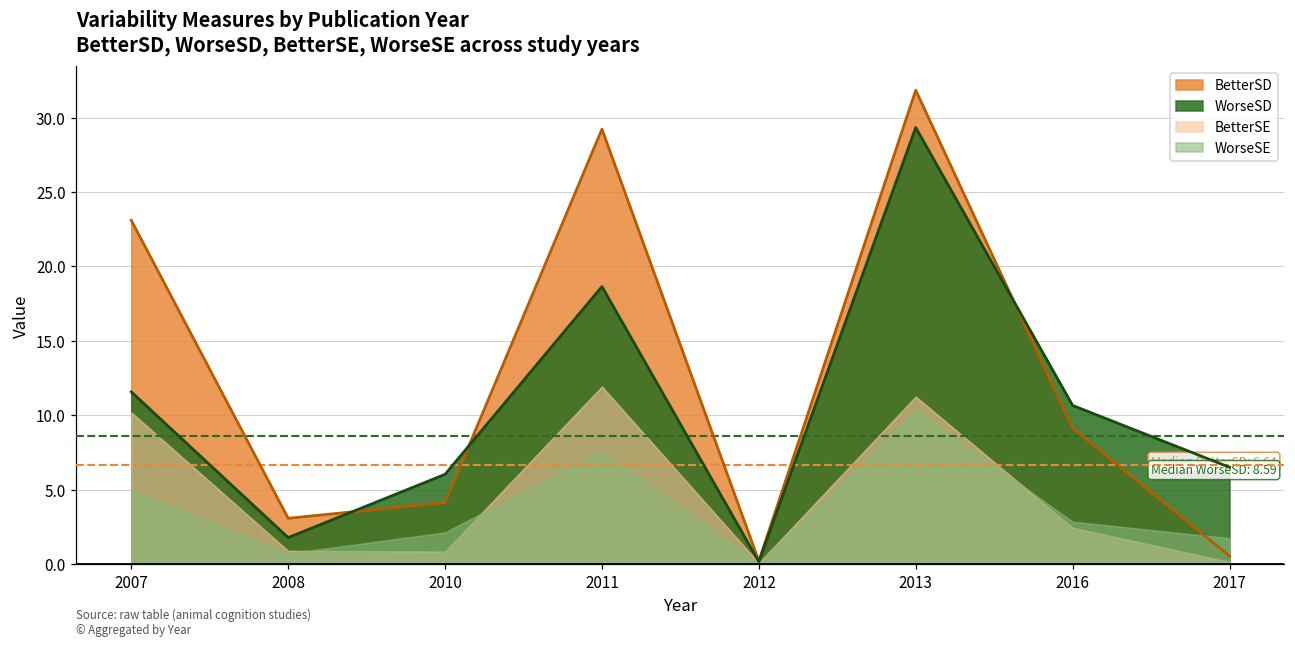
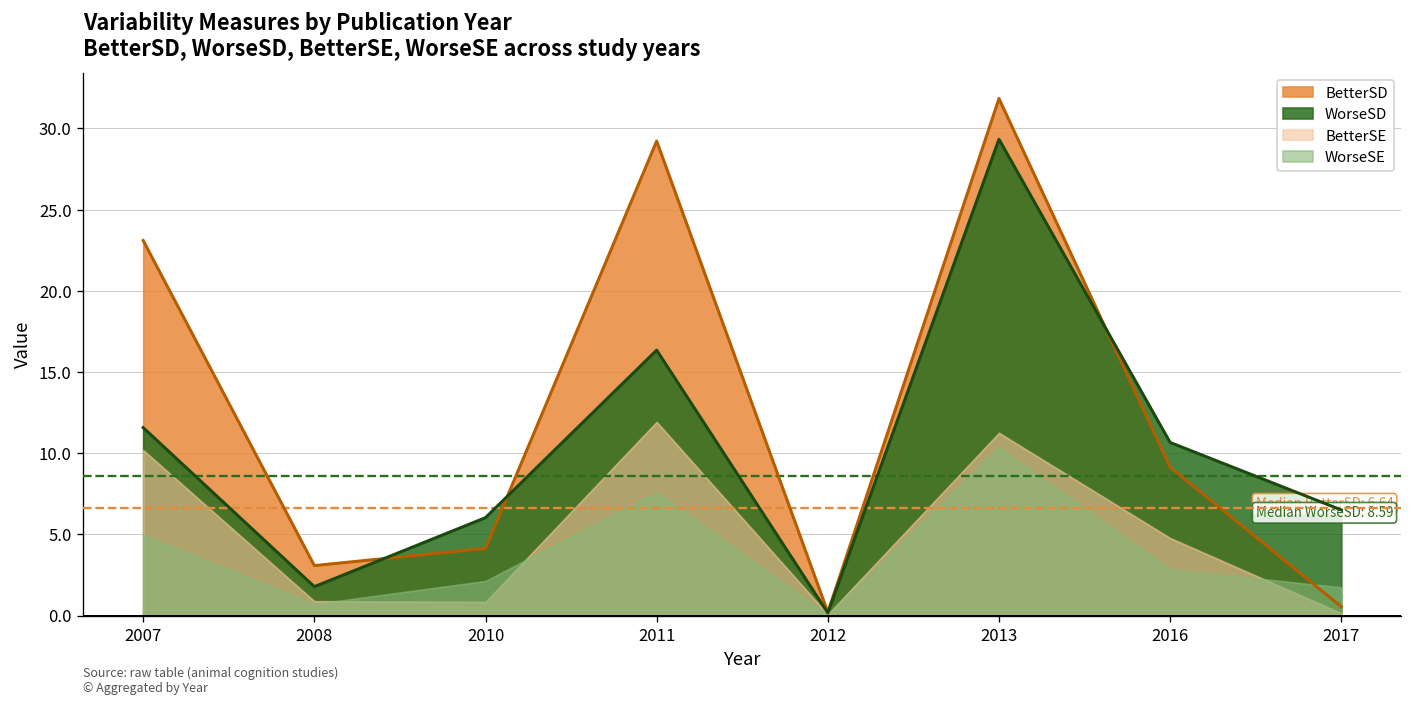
  {
    "BetterSD": {
      "2007": 23.1,
      "2008": 3.1,
      "2010": 4.1,
      "2011": 29.2,
      "2013": 31.8,
      "2016": 9.1,
      "2017": 0.5
    },
    "WorseSD": {
      "2007": 11.6,
      "2008": 1.8,
      "2010": 6.0,
-     "2011": 18.7,
+     "2011": 16.3,
      "2013": 29.3,
      "2016": 10.7
    },
    "BetterSE": {
      "2007": 10.2,
      "2010": 0.8,
      "2011": 11.9,
      "2013": 11.3,
-     "2016": 2.4
+     "2016": 4.8
    },
    "WorseSE": {
      "2007": 5.0,
      "2010": 2.1,
      "2011": 7.6,
      "2013": 10.4,
      "2016": 2.9,
      "2017": 1.7
    }
  }
